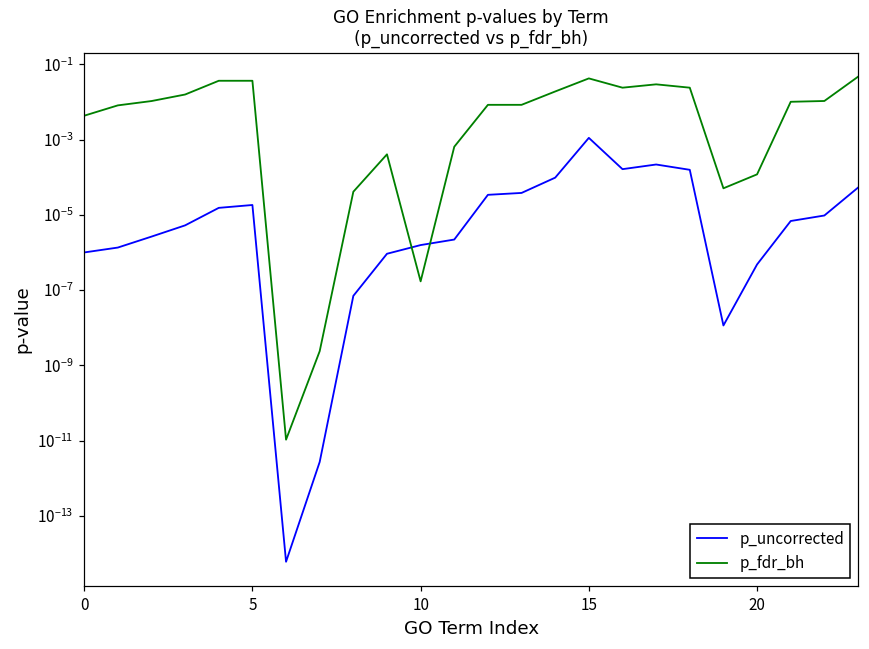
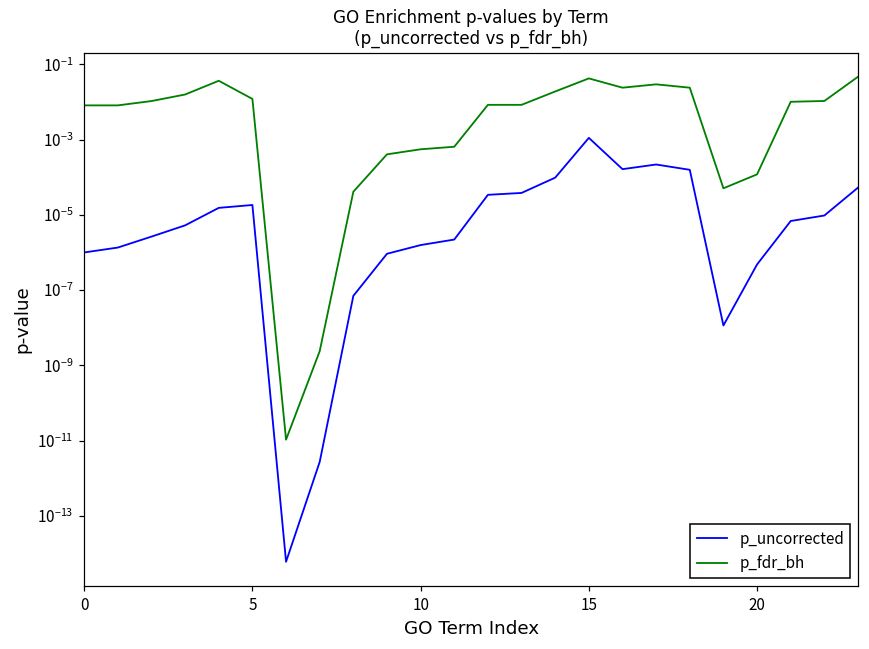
  {
    "p_uncorrected": {
      "0": 0.0000010,
      "5": 0.00002,
      "10": 0.000002,
      "15": 0.0011,
      "20": 0.0000005
    },
    "p_fdr_bh": {
-     "0": 0.004,
-     "5": 0.04,
-     "10": 0.0000002,
+     "0": 0.008,
+     "5": 0.012,
+     "10": 0.0005,
      "15": 0.04,
      "20": 0.00012
    }
  }
